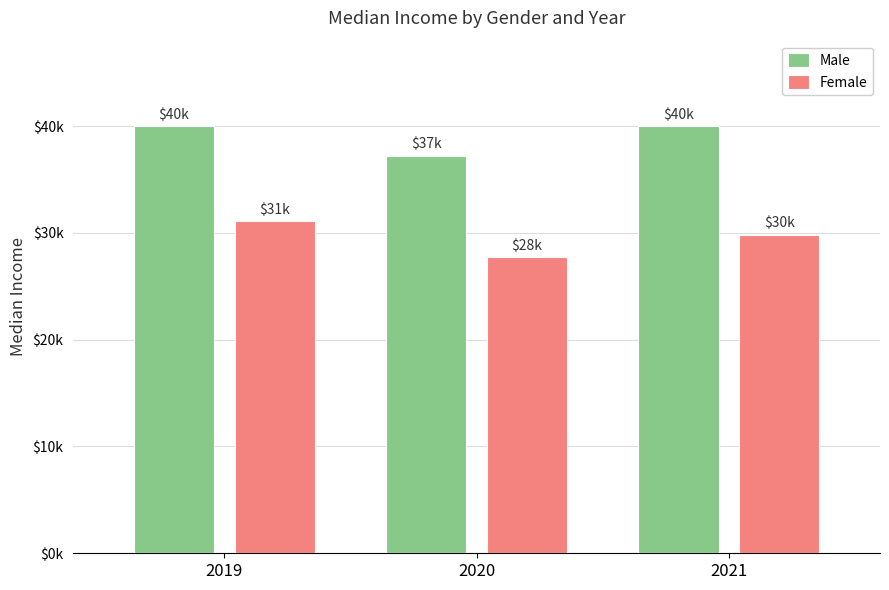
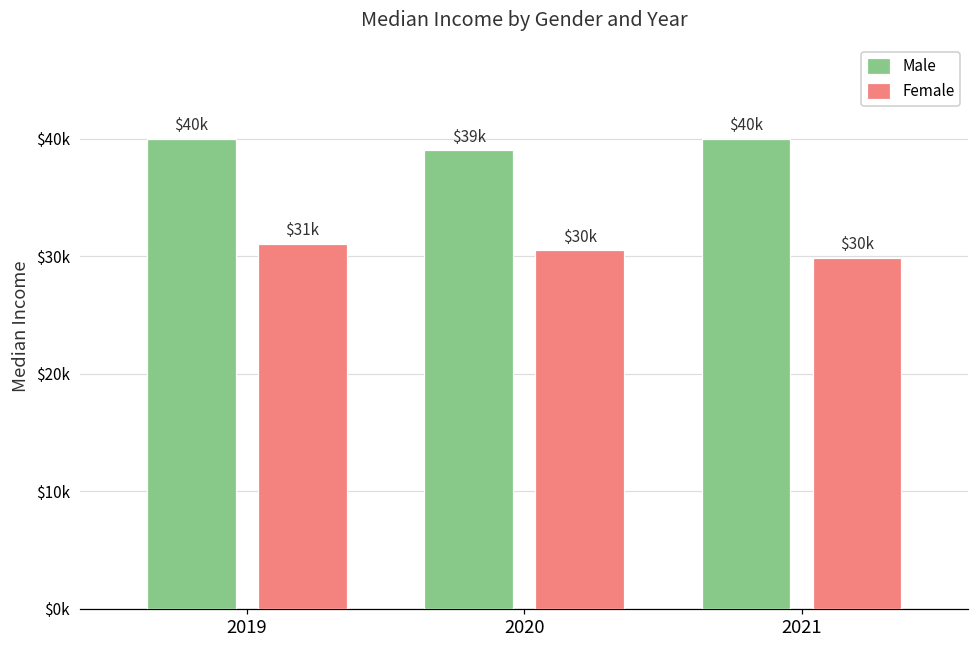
  {
    "Male": {
      "2019": "$40k",
-     "2020": "$37k",
+     "2020": "$39k",
      "2021": "$40k"
    },
    "Female": {
      "2019": "$31k",
-     "2020": "$28k",
+     "2020": "$30k",
      "2021": "$30k"
    }
  }
